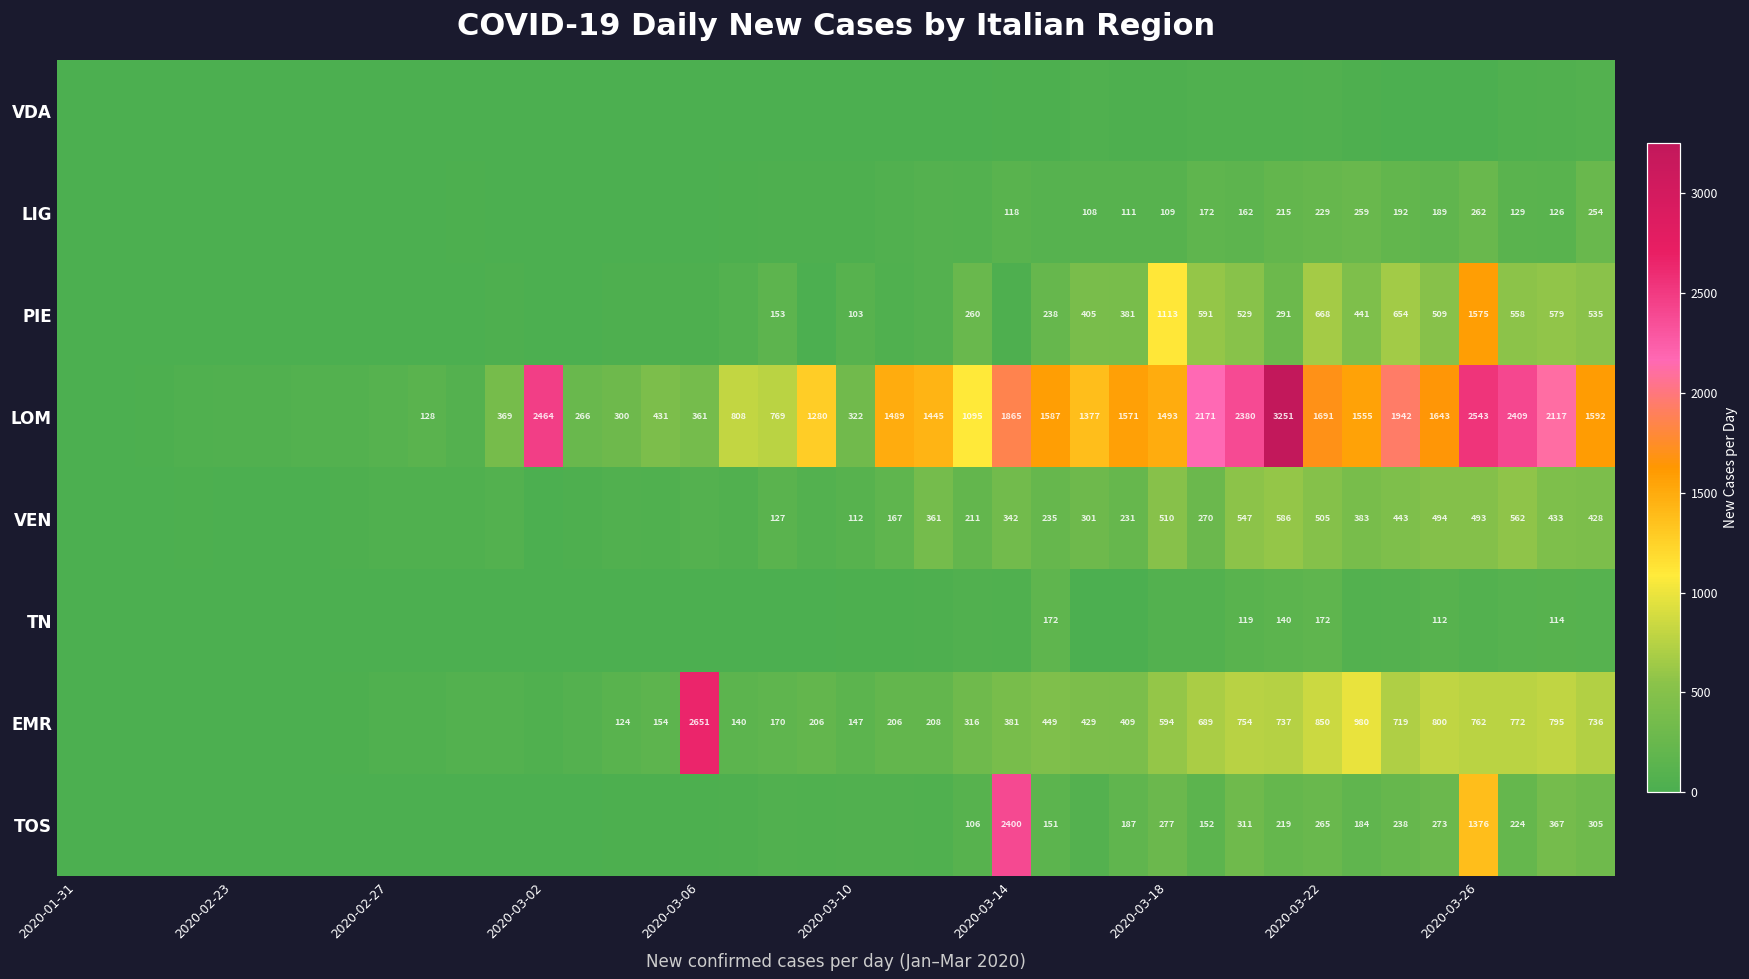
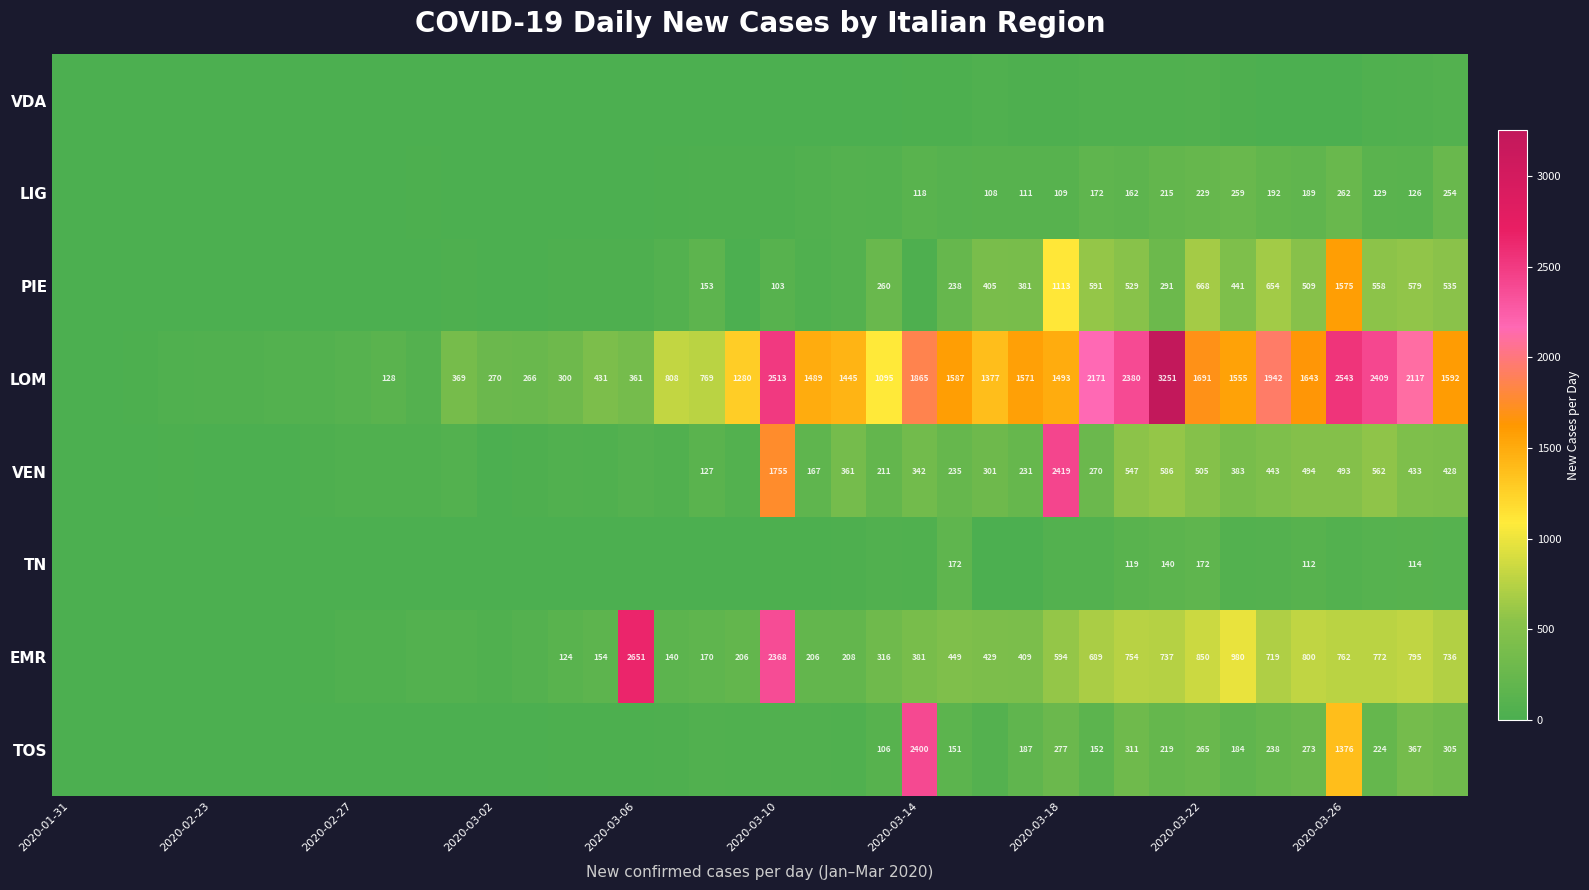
  {
    "LIG": {
      "2020-03-14": 118,
      "2020-03-18": 109,
      "2020-03-22": 229,
      "2020-03-26": 262
    },
    "PIE": {
      "2020-03-10": 103,
      "2020-03-18": 1113,
      "2020-03-22": 668,
      "2020-03-26": 1575
    },
    "LOM": {
-     "2020-03-02": 2464,
+     "2020-03-02": 270,
      "2020-03-06": 361,
-     "2020-03-10": 322,
+     "2020-03-10": 2513,
      "2020-03-14": 1865,
      "2020-03-18": 1493,
      "2020-03-22": 1691,
      "2020-03-26": 2543
    },
    "VEN": {
-     "2020-03-10": 112,
+     "2020-03-10": 1755,
      "2020-03-14": 342,
-     "2020-03-18": 510,
+     "2020-03-18": 2419,
      "2020-03-22": 505,
      "2020-03-26": 493
    },
    "TN": {
      "2020-03-22": 172
    },
    "EMR": {
      "2020-03-06": 2651,
-     "2020-03-10": 147,
+     "2020-03-10": 2368,
      "2020-03-14": 381,
      "2020-03-18": 594,
      "2020-03-22": 850,
      "2020-03-26": 762
    },
    "TOS": {
      "2020-03-14": 2400,
      "2020-03-18": 277,
      "2020-03-22": 265,
      "2020-03-26": 1376
    }
  }
